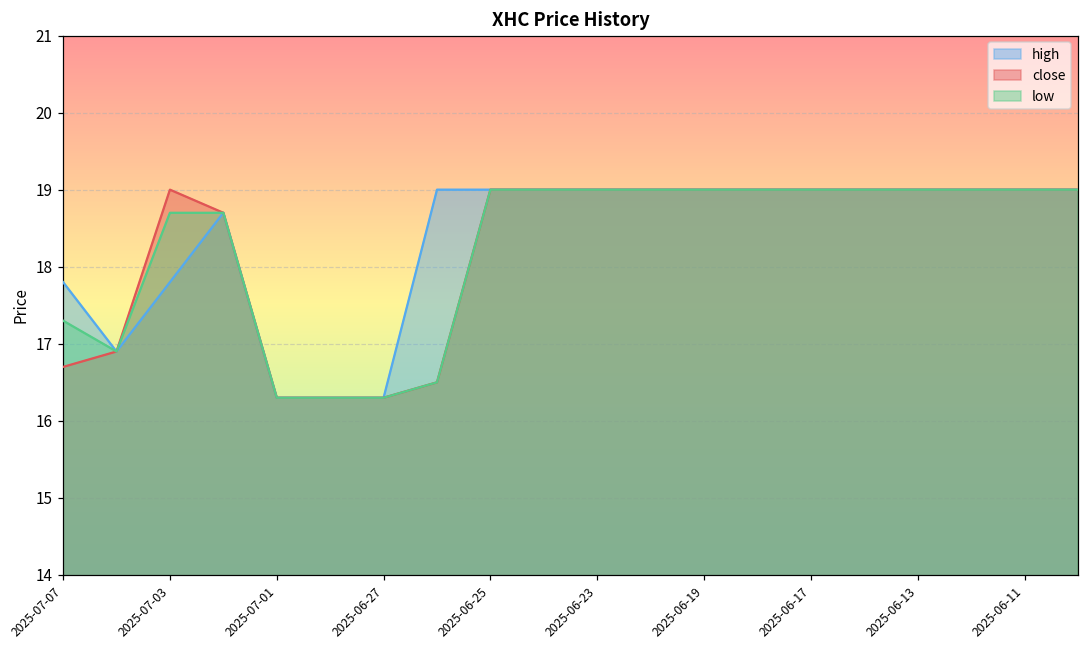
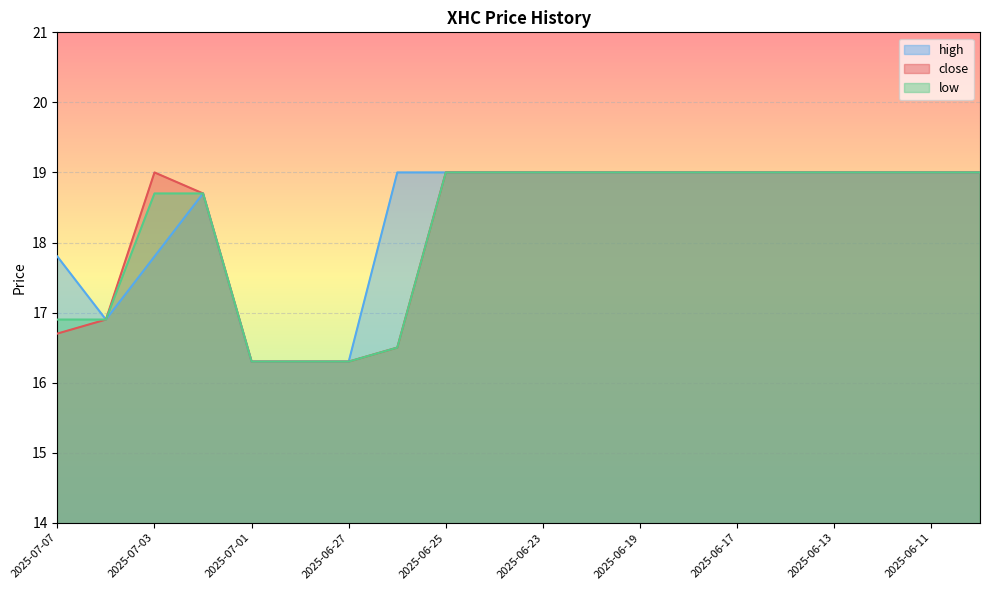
  {
    "high": {
      "2025-07-07": 17.8,
      "2025-07-03": 17.8
    },
    "close": {
      "2025-07-07": 16.7,
      "2025-07-03": 19.0
    },
    "low": {
-     "2025-07-07": 17.3,
+     "2025-07-07": 16.9,
      "2025-07-03": 18.7
    }
  }
